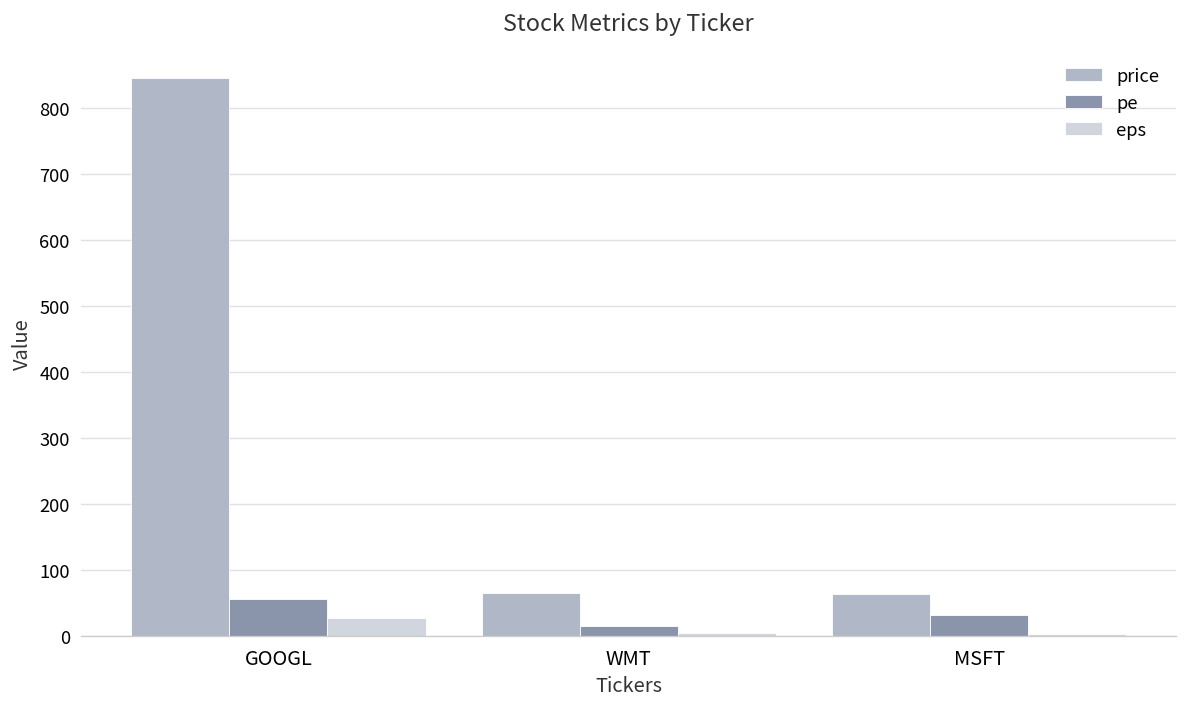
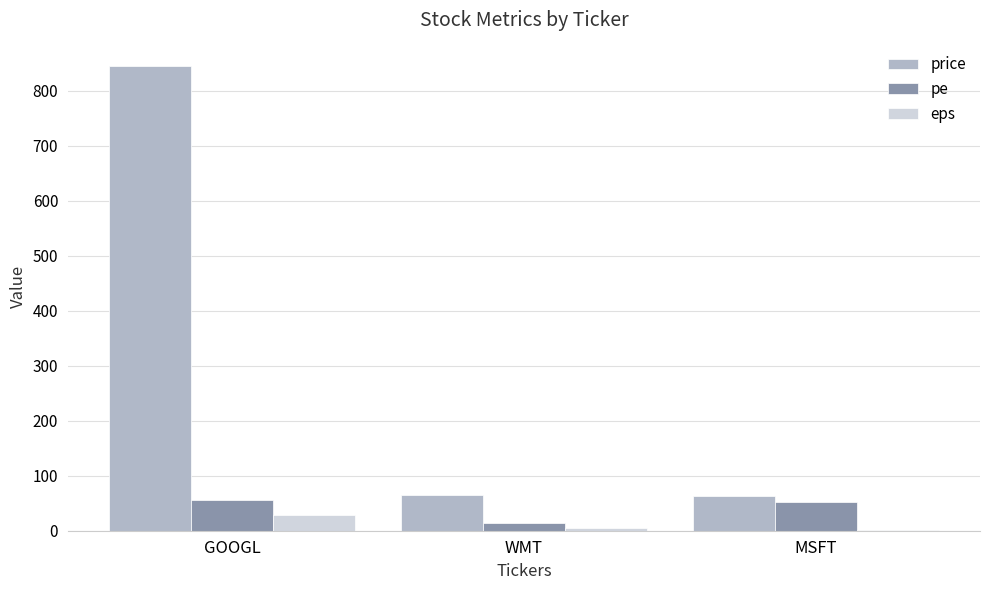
  {
    "pe": {
      "GOOGL": 60,
      "WMT": 10,
-     "MSFT": 30
+     "MSFT": 50
    }
  }
